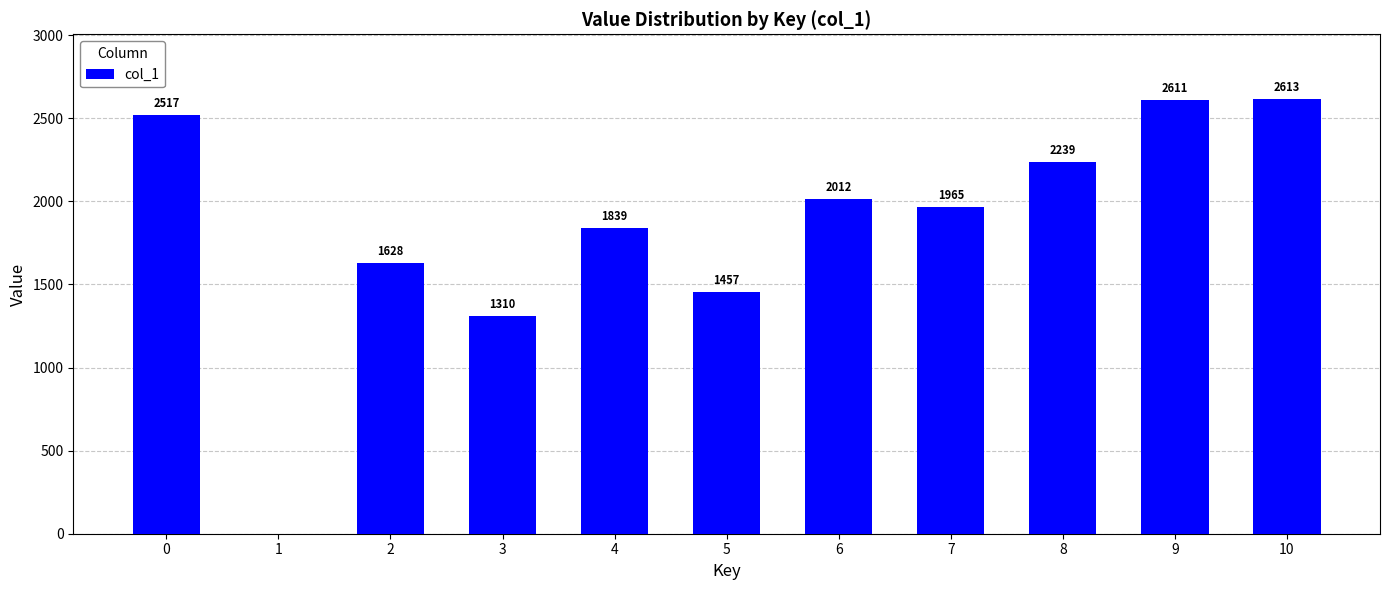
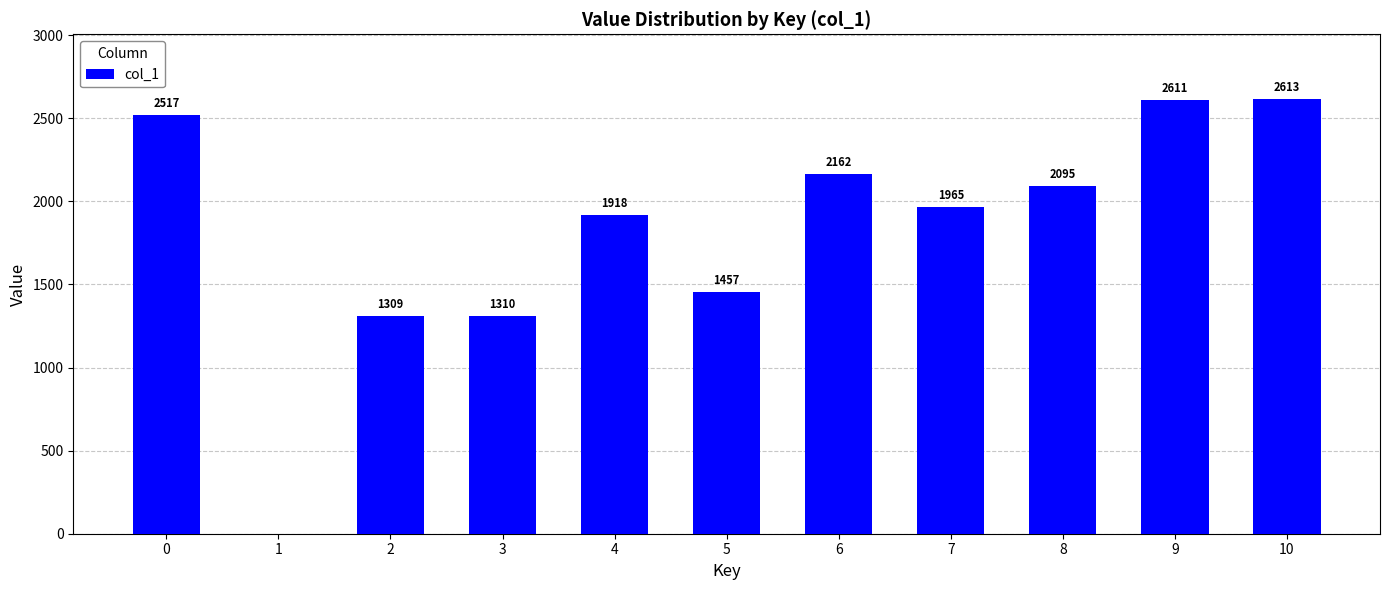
  {
    "0": 2517,
-   "2": 1628,
+   "2": 1309,
    "3": 1310,
-   "4": 1839,
+   "4": 1918,
    "5": 1457,
-   "6": 2012,
+   "6": 2162,
    "7": 1965,
-   "8": 2239,
+   "8": 2095,
    "9": 2611,
    "10": 2613
  }
